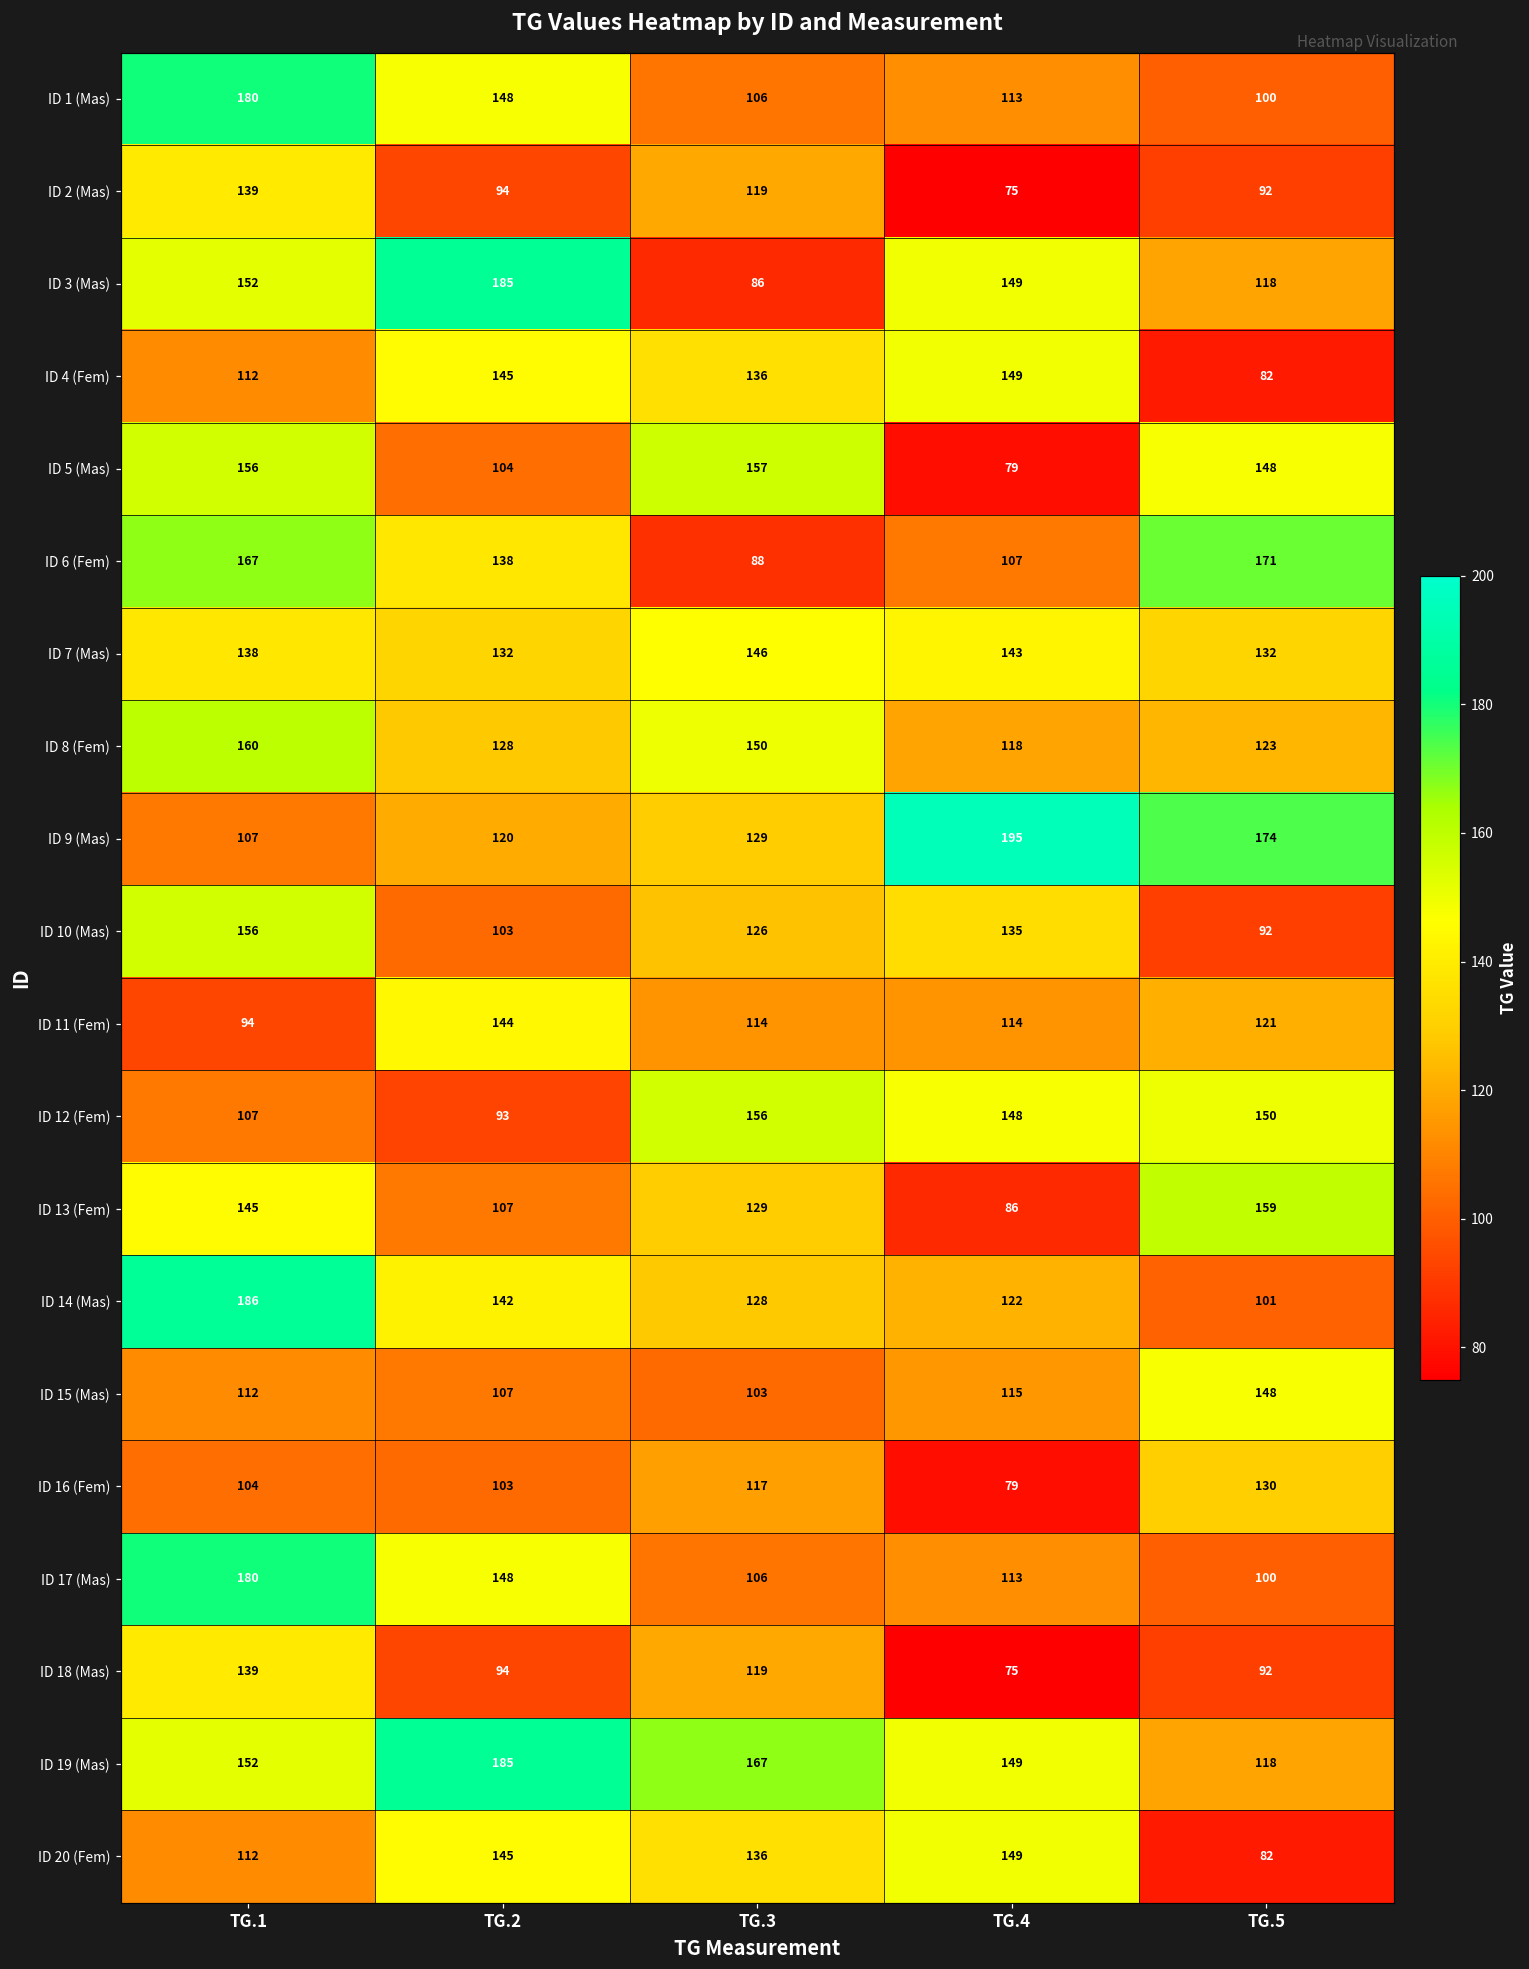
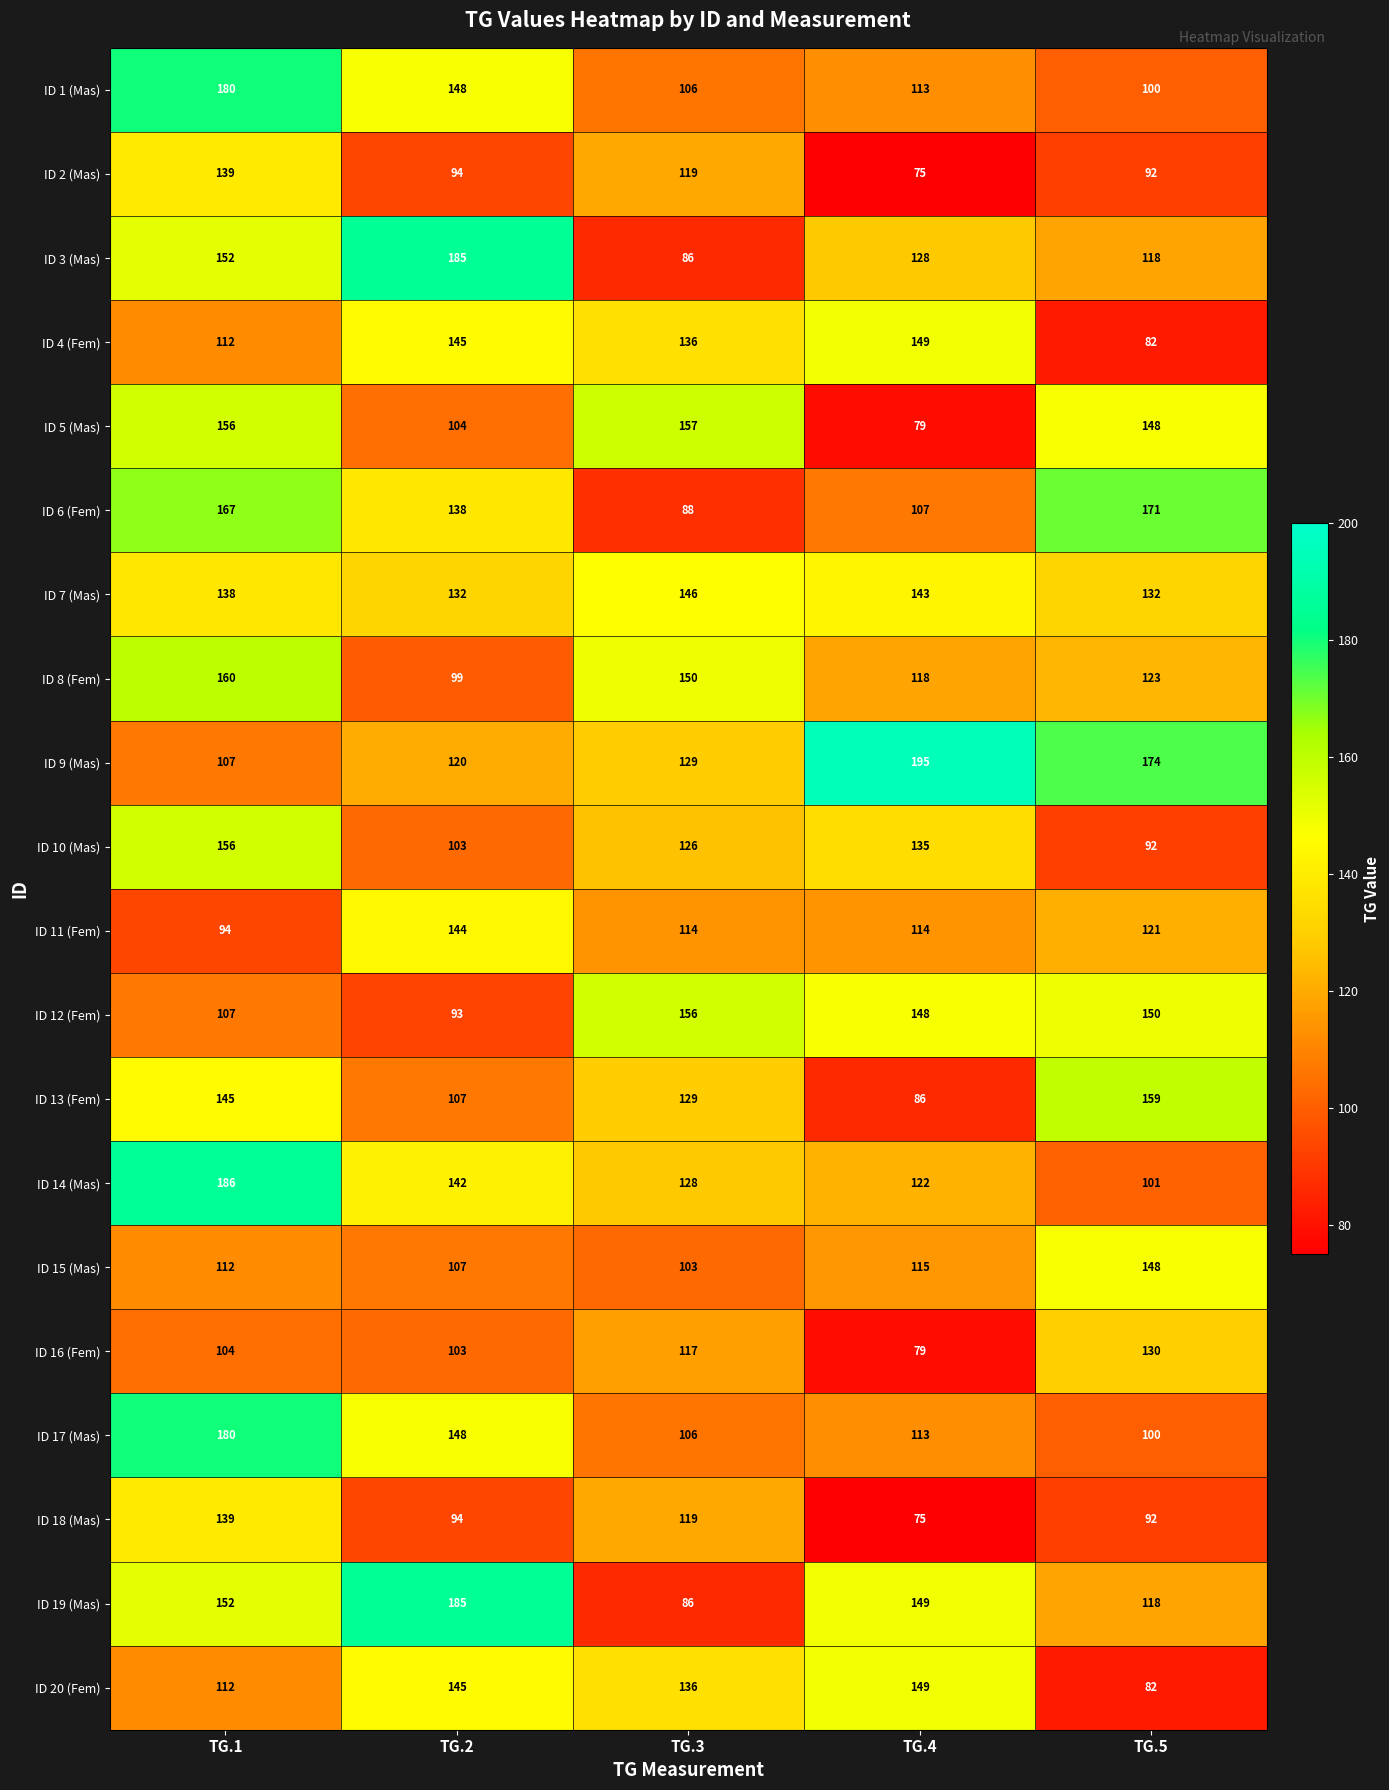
  {
    "ID 1 (Mas)": {
      "TG.1": 180,
      "TG.2": 148,
      "TG.3": 106,
      "TG.4": 113,
      "TG.5": 100
    },
    "ID 2 (Mas)": {
      "TG.1": 139,
      "TG.2": 94,
      "TG.3": 119,
      "TG.4": 75,
      "TG.5": 92
    },
    "ID 3 (Mas)": {
      "TG.1": 152,
      "TG.2": 185,
      "TG.3": 86,
-     "TG.4": 149,
+     "TG.4": 128,
      "TG.5": 118
    },
    "ID 4 (Fem)": {
      "TG.1": 112,
      "TG.2": 145,
      "TG.3": 136,
      "TG.4": 149,
      "TG.5": 82
    },
    "ID 5 (Mas)": {
      "TG.1": 156,
      "TG.2": 104,
      "TG.3": 157,
      "TG.4": 79,
      "TG.5": 148
    },
    "ID 6 (Fem)": {
      "TG.1": 167,
      "TG.2": 138,
      "TG.3": 88,
      "TG.4": 107,
      "TG.5": 171
    },
    "ID 7 (Mas)": {
      "TG.1": 138,
      "TG.2": 132,
      "TG.3": 146,
      "TG.4": 143,
      "TG.5": 132
    },
    "ID 8 (Fem)": {
      "TG.1": 160,
-     "TG.2": 128,
+     "TG.2": 99,
      "TG.3": 150,
      "TG.4": 118,
      "TG.5": 123
    },
    "ID 9 (Mas)": {
      "TG.1": 107,
      "TG.2": 120,
      "TG.3": 129,
      "TG.4": 195,
      "TG.5": 174
    },
    "ID 10 (Mas)": {
      "TG.1": 156,
      "TG.2": 103,
      "TG.3": 126,
      "TG.4": 135,
      "TG.5": 92
    },
    "ID 11 (Fem)": {
      "TG.1": 94,
      "TG.2": 144,
      "TG.3": 114,
      "TG.4": 114,
      "TG.5": 121
    },
    "ID 12 (Fem)": {
      "TG.1": 107,
      "TG.2": 93,
      "TG.3": 156,
      "TG.4": 148,
      "TG.5": 150
    },
    "ID 13 (Fem)": {
      "TG.1": 145,
      "TG.2": 107,
      "TG.3": 129,
      "TG.4": 86,
      "TG.5": 159
    },
    "ID 14 (Mas)": {
      "TG.1": 186,
      "TG.2": 142,
      "TG.3": 128,
      "TG.4": 122,
      "TG.5": 101
    },
    "ID 15 (Mas)": {
      "TG.1": 112,
      "TG.2": 107,
      "TG.3": 103,
      "TG.4": 115,
      "TG.5": 148
    },
    "ID 16 (Fem)": {
      "TG.1": 104,
      "TG.2": 103,
      "TG.3": 117,
      "TG.4": 79,
      "TG.5": 130
    },
    "ID 17 (Mas)": {
      "TG.1": 180,
      "TG.2": 148,
      "TG.3": 106,
      "TG.4": 113,
      "TG.5": 100
    },
    "ID 18 (Mas)": {
      "TG.1": 139,
      "TG.2": 94,
      "TG.3": 119,
      "TG.4": 75,
      "TG.5": 92
    },
    "ID 19 (Mas)": {
      "TG.1": 152,
      "TG.2": 185,
-     "TG.3": 167,
+     "TG.3": 86,
      "TG.4": 149,
      "TG.5": 118
    },
    "ID 20 (Fem)": {
      "TG.1": 112,
      "TG.2": 145,
      "TG.3": 136,
      "TG.4": 149,
      "TG.5": 82
    }
  }
